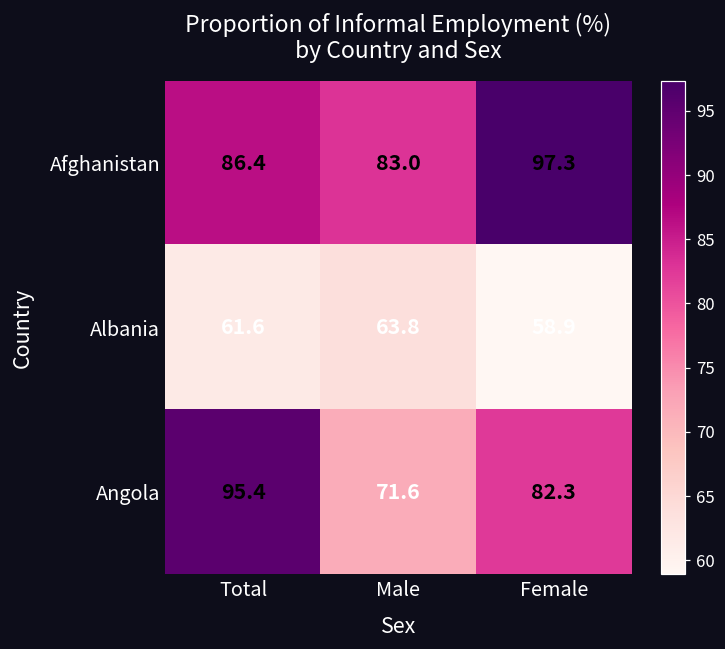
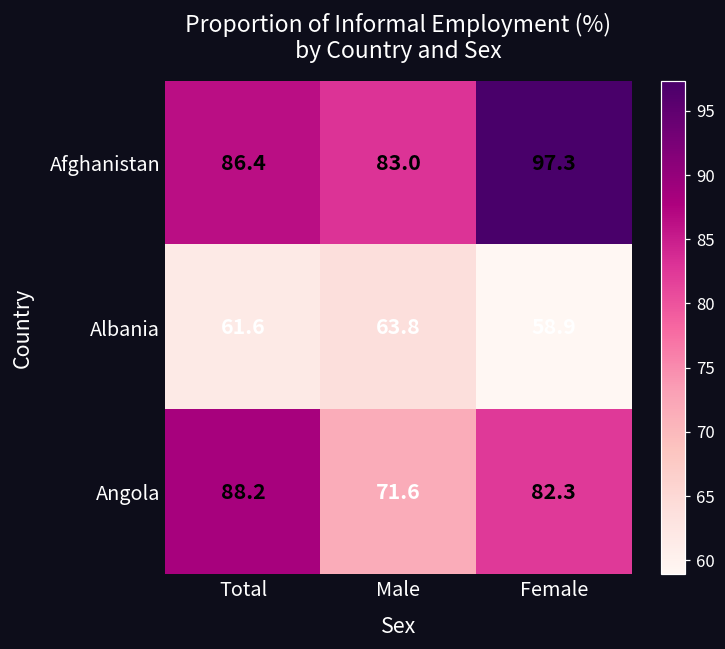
  {
    "Afghanistan": {
      "Total": 86.4,
      "Male": 83.0,
      "Female": 97.3
    },
    "Angola": {
-     "Total": 95.4,
+     "Total": 88.2,
      "Male": 71.6,
      "Female": 82.3
    }
  }
